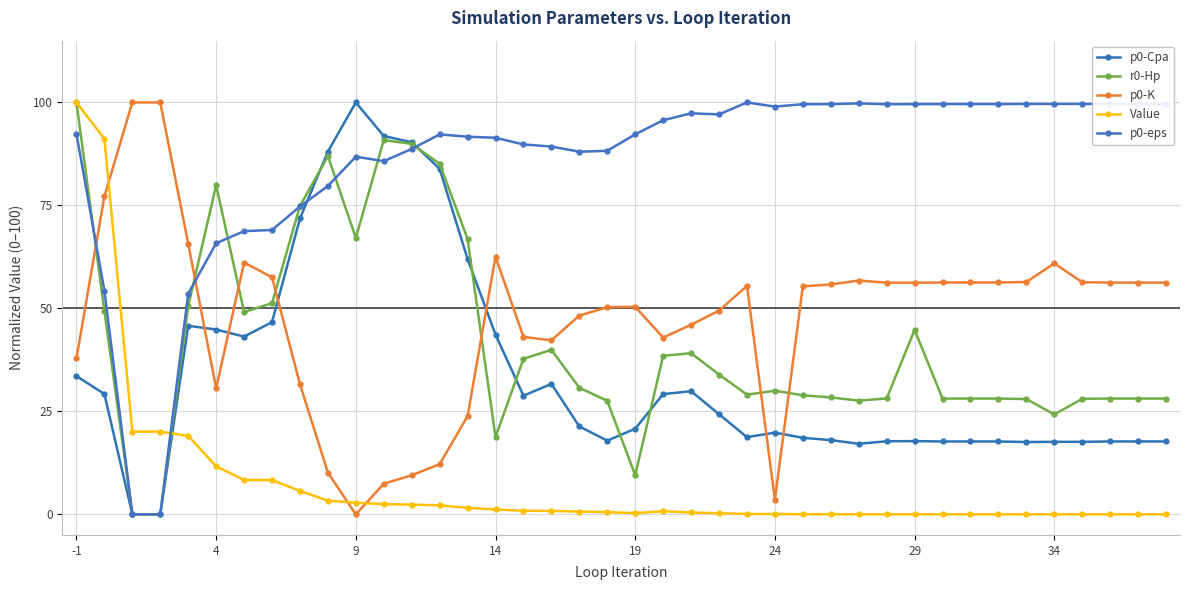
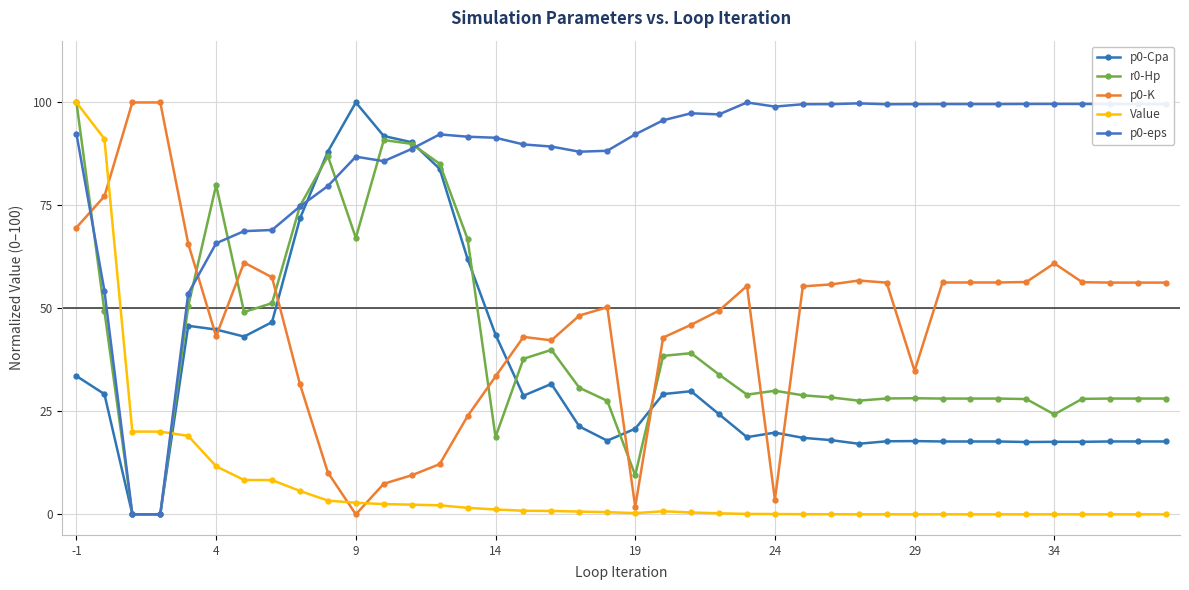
  {
    "r0-Hp": {
      "4": 80,
      "9": 67,
      "14": 19,
      "19": 10,
      "24": 30,
-     "29": 45,
+     "29": 28,
      "34": 24
    },
    "p0-K": {
-     "-1": 38,
-     "4": 31,
+     "-1": 70,
+     "4": 43,
      "9": 0,
-     "14": 63,
-     "19": 50,
+     "14": 33,
+     "19": 2,
      "24": 4,
-     "29": 56,
+     "29": 35,
      "34": 61
    },
    "Value": {
      "4": 12,
      "9": 3,
      "14": 1,
      "19": 0,
      "24": 0,
      "29": 0,
      "34": 0
    }
  }
